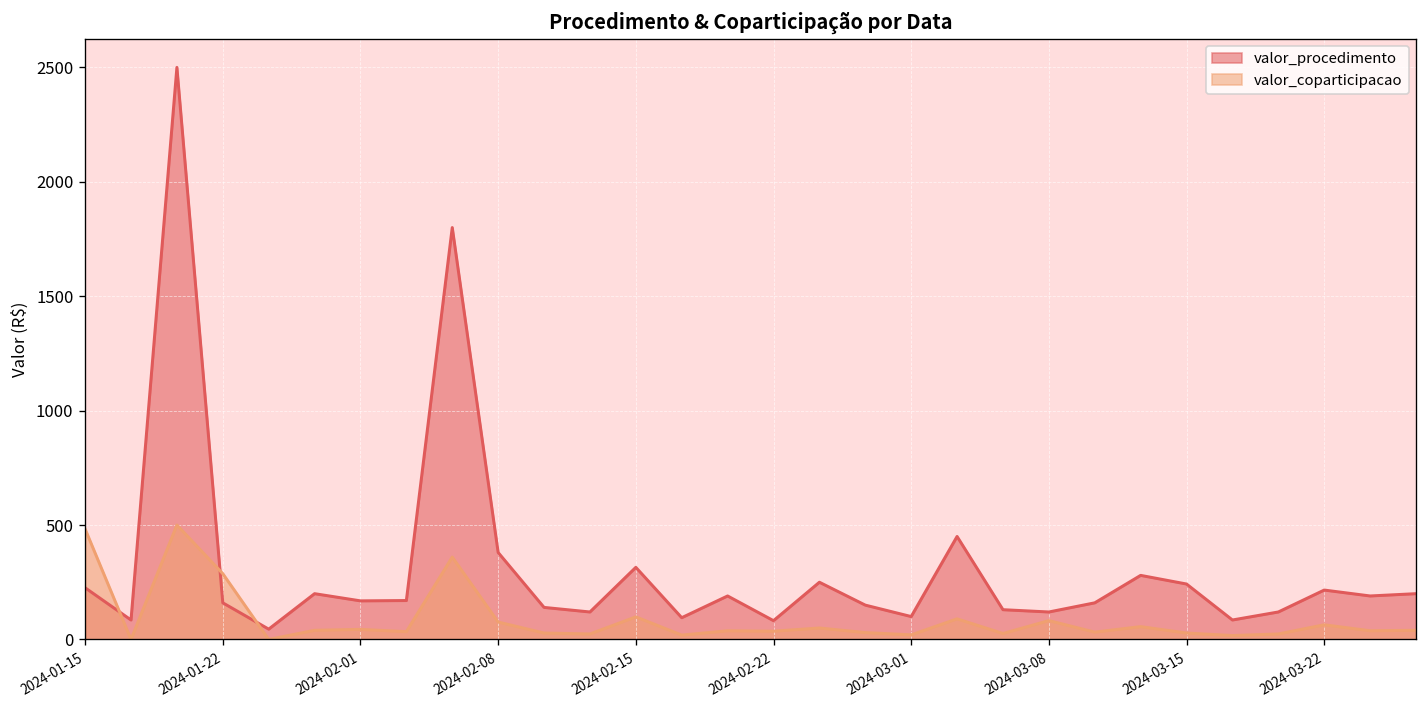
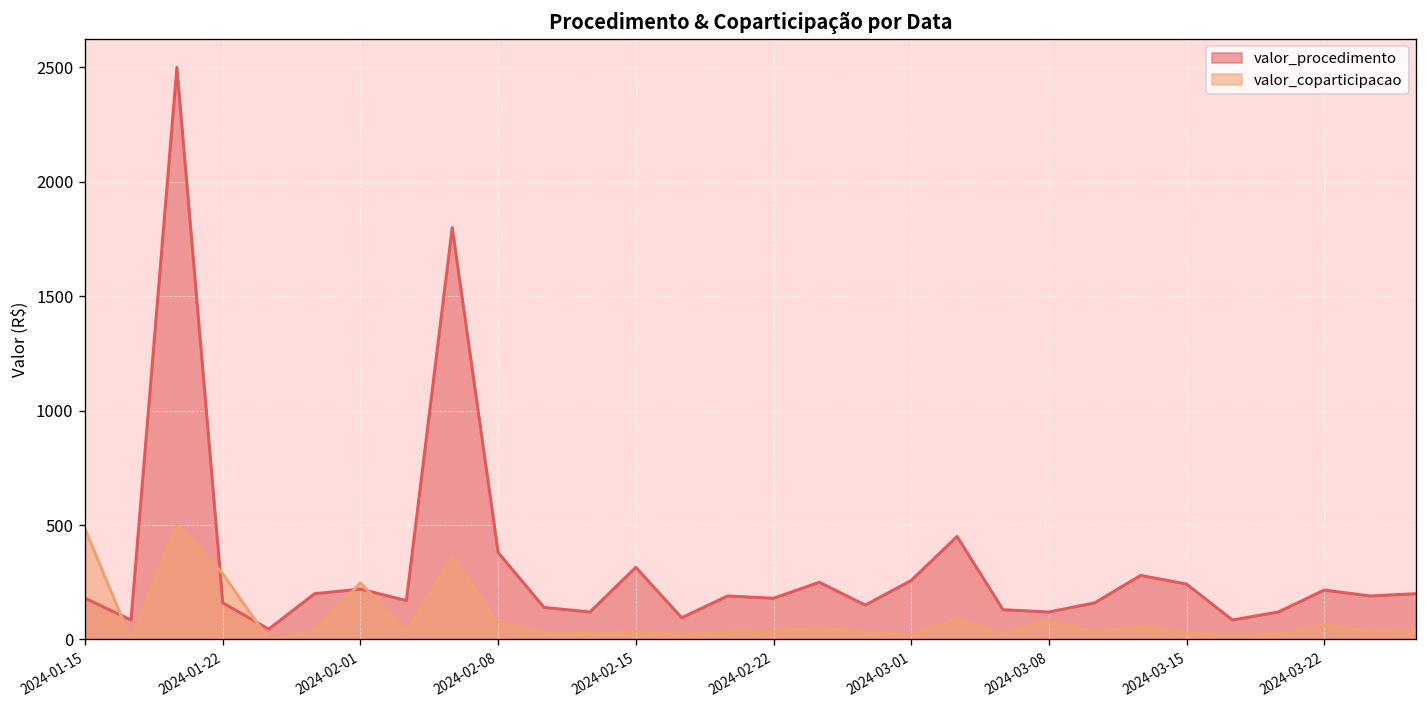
  {
    "valor_procedimento": {
-     "2024-01-15": 230,
+     "2024-01-15": 180,
      "2024-01-22": 160,
-     "2024-02-01": 170,
+     "2024-02-01": 220,
      "2024-02-08": 380,
      "2024-02-15": 320,
-     "2024-02-22": 80,
-     "2024-03-01": 100,
+     "2024-02-22": 180,
+     "2024-03-01": 260,
      "2024-03-08": 120,
      "2024-03-15": 240,
      "2024-03-22": 220
    },
    "valor_coparticipacao": {
      "2024-01-15": 480,
      "2024-01-22": 290,
-     "2024-02-01": 40,
+     "2024-02-01": 250,
      "2024-02-08": 80,
-     "2024-02-15": 100,
+     "2024-02-15": 40,
      "2024-02-22": 40,
      "2024-03-01": 20,
      "2024-03-08": 80,
      "2024-03-15": 30,
      "2024-03-22": 60
    }
  }
